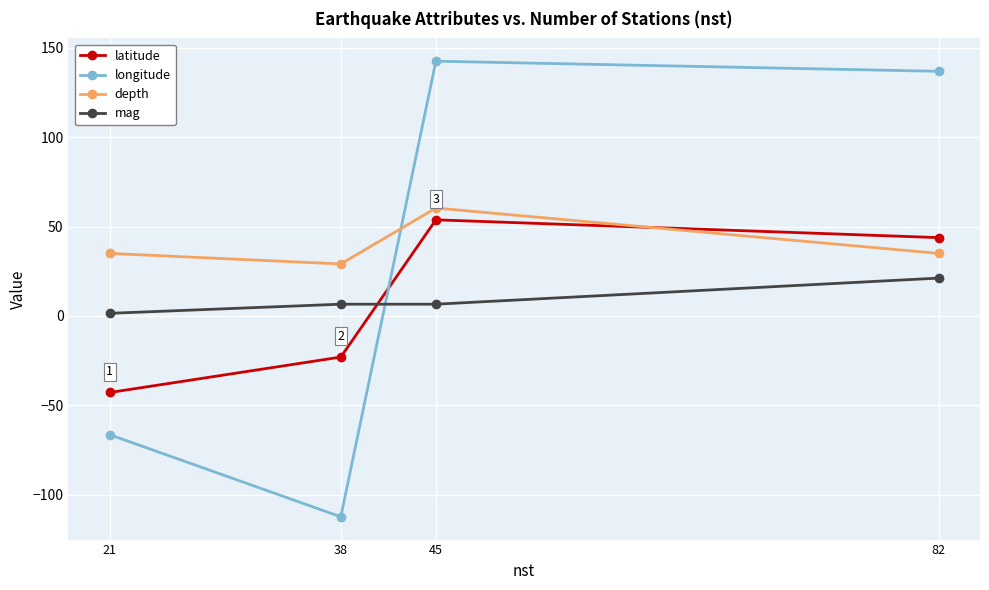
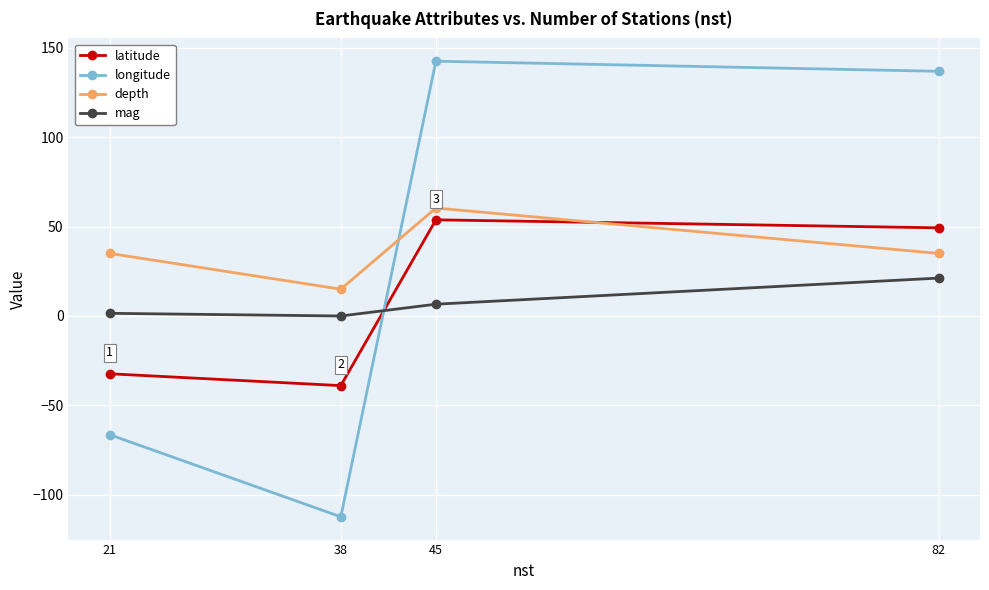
  {
    "latitude": {
-     "21": -43,
-     "38": -23,
+     "21": -32,
+     "38": -39,
      "45": 54,
-     "82": 44
+     "82": 49
    },
    "longitude": {
      "21": -66,
      "38": -112,
      "45": 143,
      "82": 137
    },
    "depth": {
      "21": 35,
-     "38": 29,
+     "38": 15,
      "82": 35
    },
    "mag": {
      "21": 2,
-     "38": 7,
+     "38": 0,
      "45": 7,
      "82": 21
    }
  }
